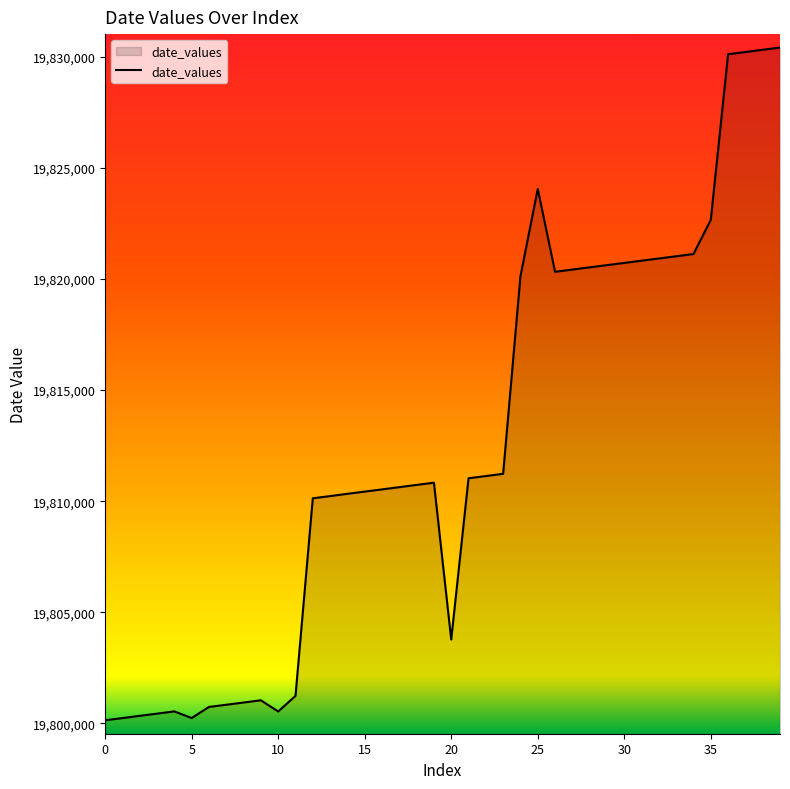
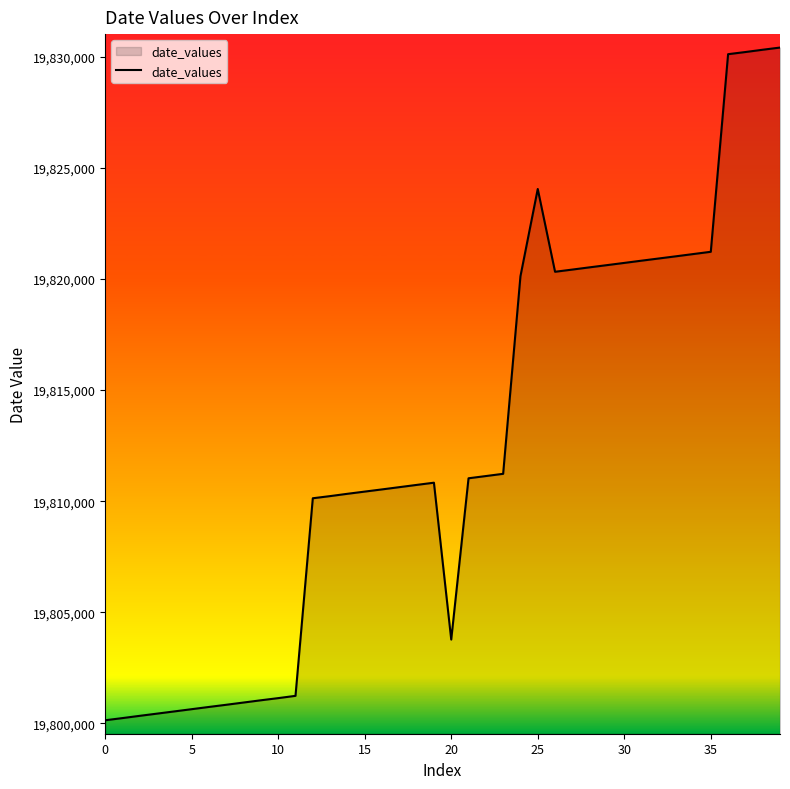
  {
    "0": "19,800,100",
-   "5": "19,800,200",
-   "10": "19,800,500",
+   "5": "19,800,600",
+   "10": "19,801,100",
    "15": "19,810,400",
    "20": "19,803,800",
    "25": "19,824,100",
    "30": "19,820,700",
-   "35": "19,822,700"
+   "35": "19,821,200"
  }
